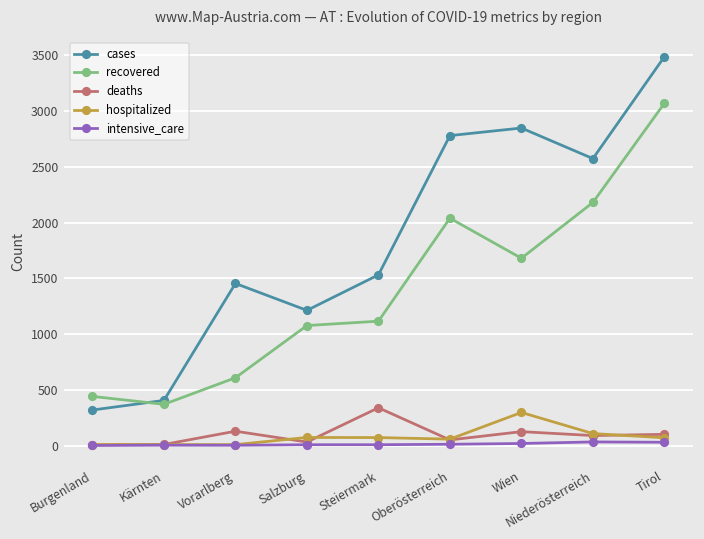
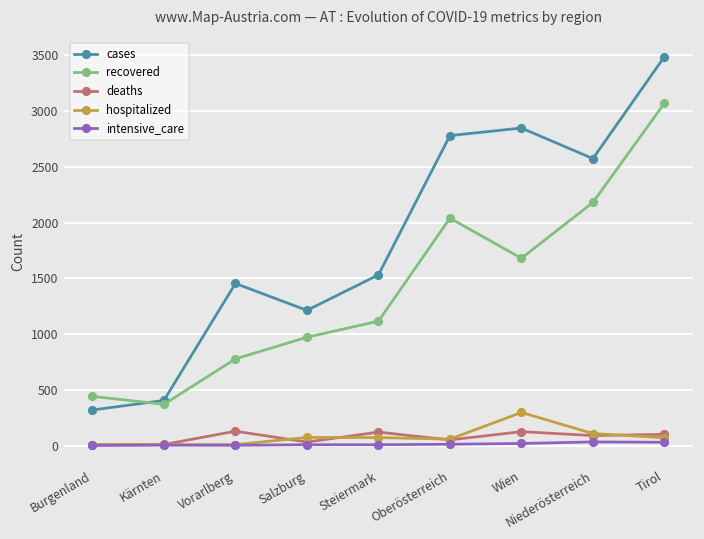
  {
    "cases": {
      "Burgenland": 320,
      "Kärnten": 410,
      "Vorarlberg": 1460,
      "Salzburg": 1210,
      "Steiermark": 1530,
      "Oberösterreich": 2780,
      "Wien": 2850,
      "Niederösterreich": 2570,
      "Tirol": 3490
    },
    "recovered": {
      "Burgenland": 440,
      "Kärnten": 370,
-     "Vorarlberg": 610,
-     "Salzburg": 1080,
+     "Vorarlberg": 780,
+     "Salzburg": 970,
      "Steiermark": 1120,
      "Oberösterreich": 2040,
      "Wien": 1680,
      "Niederösterreich": 2180,
      "Tirol": 3070
    },
    "deaths": {
      "Vorarlberg": 130,
-     "Steiermark": 340,
+     "Steiermark": 120,
      "Wien": 130,
      "Tirol": 100
    },
    "hospitalized": {
      "Salzburg": 80,
      "Steiermark": 70,
      "Wien": 300,
      "Tirol": 70
    },
    "intensive_care": {
      "Steiermark": 10,
      "Oberösterreich": 10,
      "Wien": 20,
      "Niederösterreich": 40,
      "Tirol": 30
    }
  }
